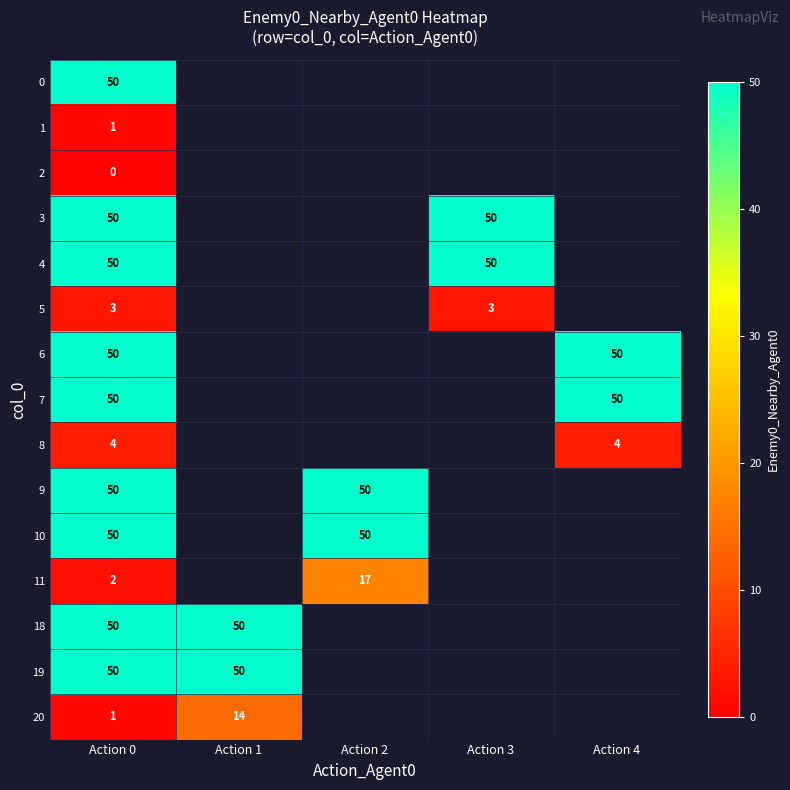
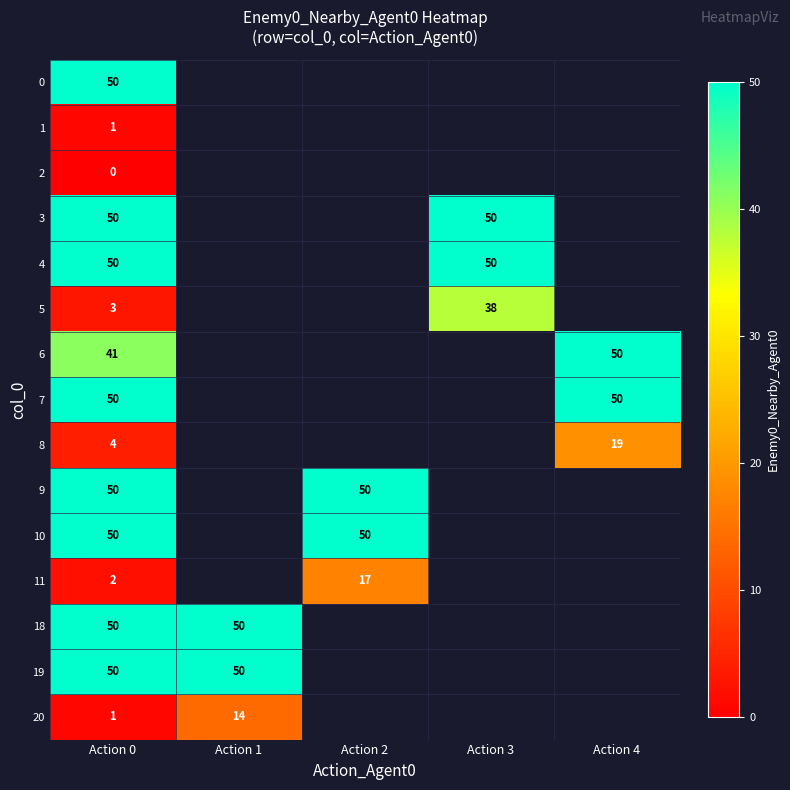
  {
    "0": {
      "Action 0": 50
    },
    "1": {
      "Action 0": 1
    },
    "2": {
      "Action 0": 0
    },
    "3": {
      "Action 0": 50,
      "Action 3": 50
    },
    "4": {
      "Action 0": 50,
      "Action 3": 50
    },
    "5": {
      "Action 0": 3,
-     "Action 3": 3
+     "Action 3": 38
    },
    "6": {
-     "Action 0": 50,
+     "Action 0": 41,
      "Action 4": 50
    },
    "7": {
      "Action 0": 50,
      "Action 4": 50
    },
    "8": {
      "Action 0": 4,
-     "Action 4": 4
+     "Action 4": 19
    },
    "9": {
      "Action 0": 50,
      "Action 2": 50
    },
    "10": {
      "Action 0": 50,
      "Action 2": 50
    },
    "11": {
      "Action 0": 2,
      "Action 2": 17
    },
    "18": {
      "Action 0": 50,
      "Action 1": 50
    },
    "19": {
      "Action 0": 50,
      "Action 1": 50
    },
    "20": {
      "Action 0": 1,
      "Action 1": 14
    }
  }
